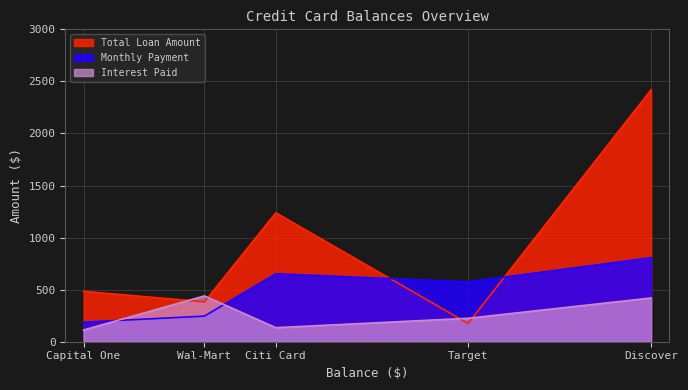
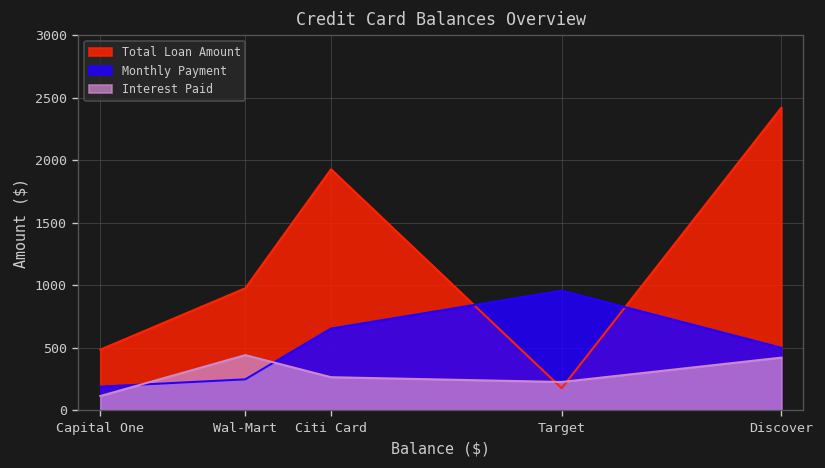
  {
    "Total Loan Amount": {
      "Capital One": 480,
-     "Wal-Mart": 380,
-     "Citi Card": 1240,
+     "Wal-Mart": 980,
+     "Citi Card": 1930,
      "Target": 180,
      "Discover": 2420
    },
    "Monthly Payment": {
      "Capital One": 190,
      "Wal-Mart": 250,
      "Citi Card": 650,
-     "Target": 580,
-     "Discover": 810
+     "Target": 960,
+     "Discover": 500
    },
    "Interest Paid": {
      "Capital One": 110,
      "Wal-Mart": 440,
-     "Citi Card": 130,
+     "Citi Card": 260,
      "Target": 230,
      "Discover": 420
    }
  }
